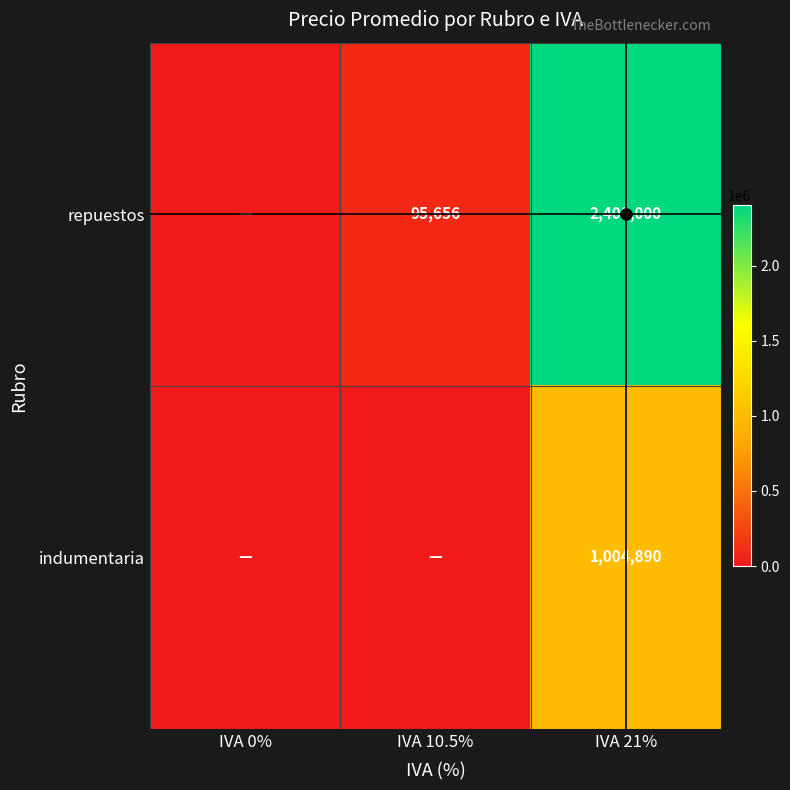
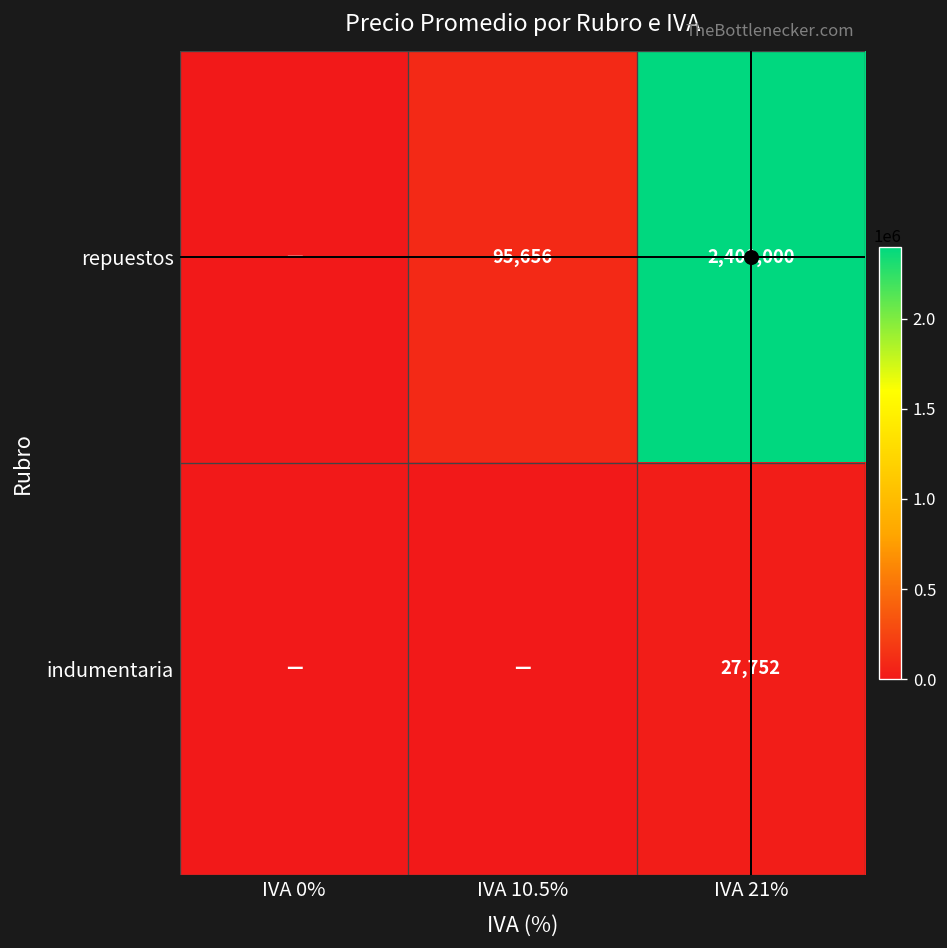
  {
    "repuestos": {
      "IVA 10.5%": "95,656"
    },
    "indumentaria": {
-     "IVA 21%": "1,004,890"
+     "IVA 21%": "27,752"
    }
  }
